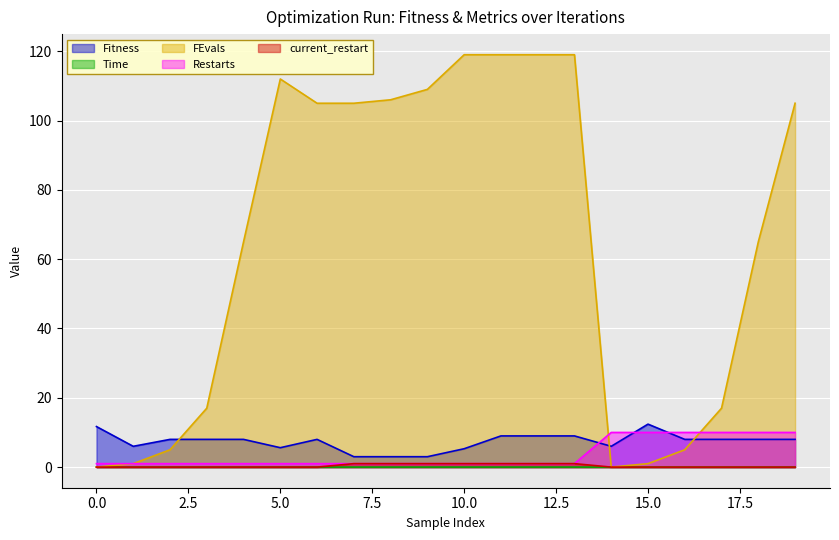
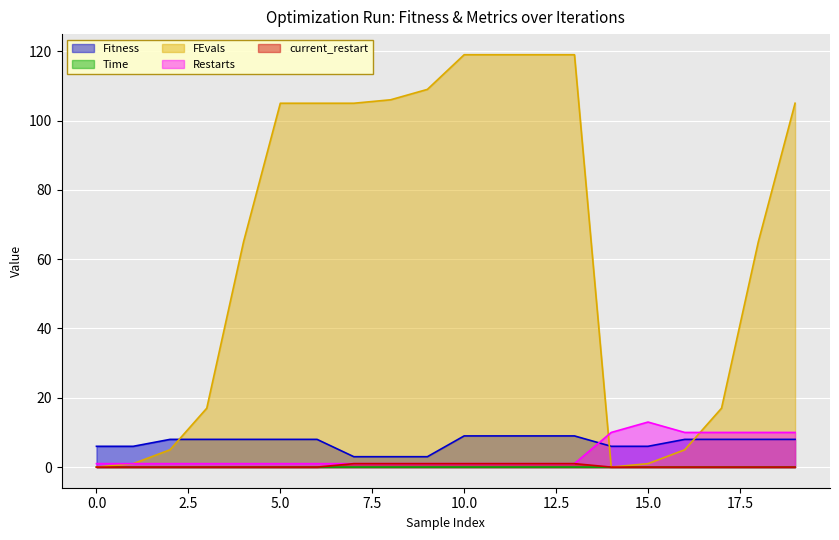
  {
    "Fitness": {
-     "0.0": 12,
-     "5.0": 6,
-     "10.0": 5,
-     "15.0": 12
+     "0.0": 6,
+     "5.0": 8,
+     "10.0": 9,
+     "15.0": 6
    },
    "Time": {
      "10.0": 0
    },
    "FEvals": {
-     "5.0": 112,
+     "5.0": 105,
      "10.0": 119,
      "15.0": 1
    },
    "Restarts": {
      "0.0": 1,
      "5.0": 1,
-     "15.0": 10
+     "15.0": 13
    }
  }
